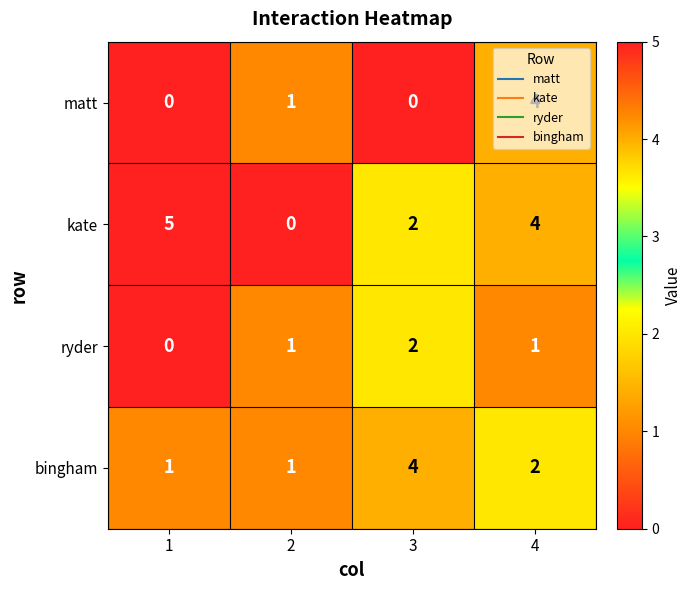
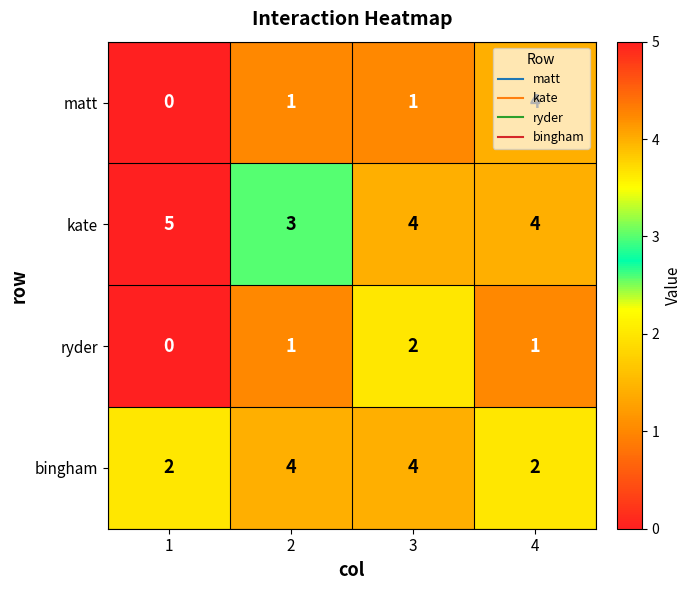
  {
    "matt": {
      "1": 0,
      "2": 1,
-     "3": 0
+     "3": 1
    },
    "kate": {
      "1": 5,
-     "2": 0,
-     "3": 2,
+     "2": 3,
+     "3": 4,
      "4": 4
    },
    "ryder": {
      "1": 0,
      "2": 1,
      "3": 2,
      "4": 1
    },
    "bingham": {
-     "1": 1,
-     "2": 1,
+     "1": 2,
+     "2": 4,
      "3": 4,
      "4": 2
    }
  }
